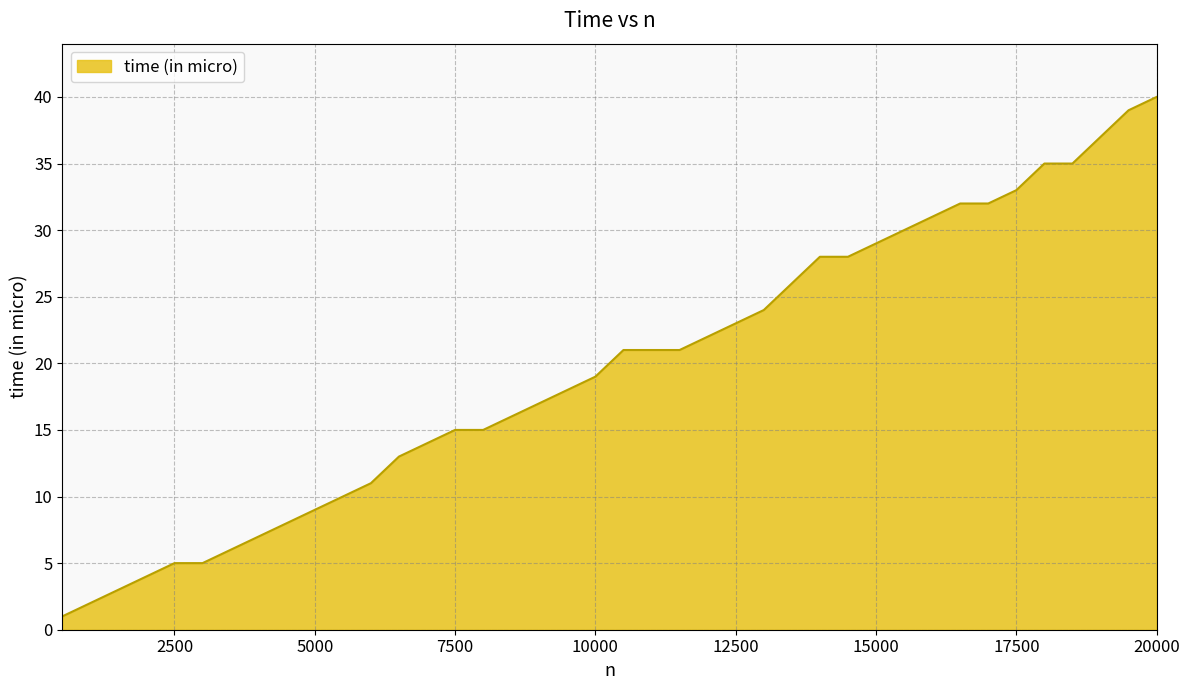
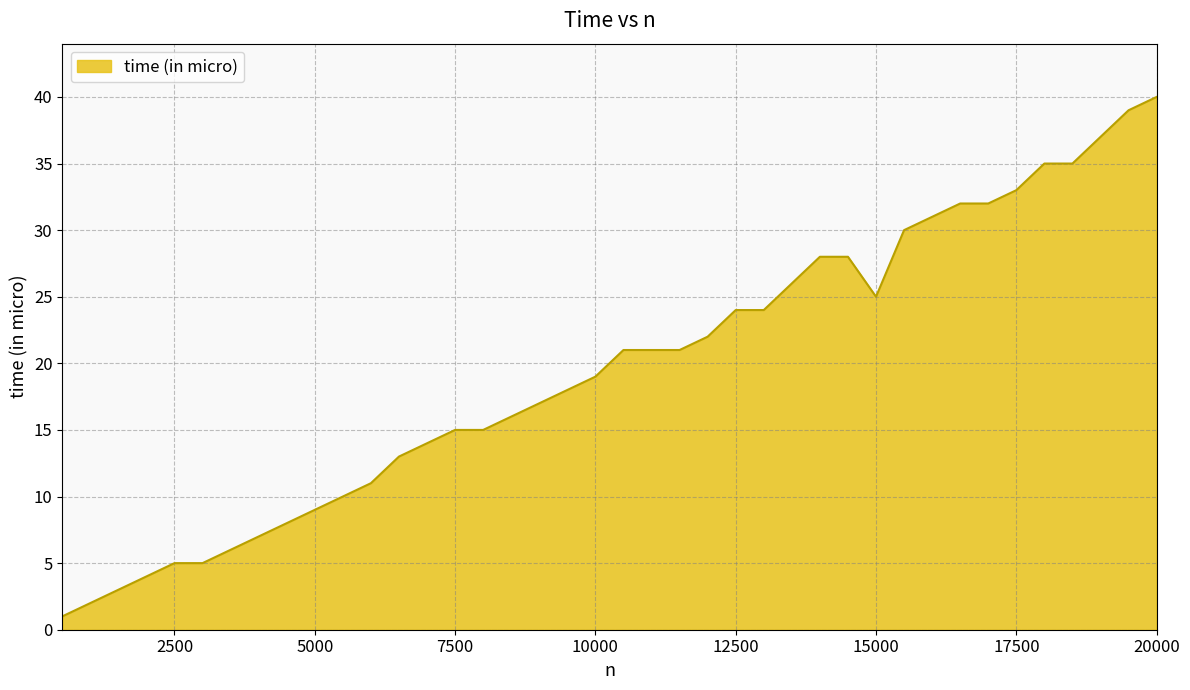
  {
    "2500": 5,
    "5000": 9,
    "7500": 15,
    "10000": 19,
-   "12500": 23,
-   "15000": 29,
+   "12500": 24,
+   "15000": 25,
    "17500": 33,
    "20000": 40
  }
